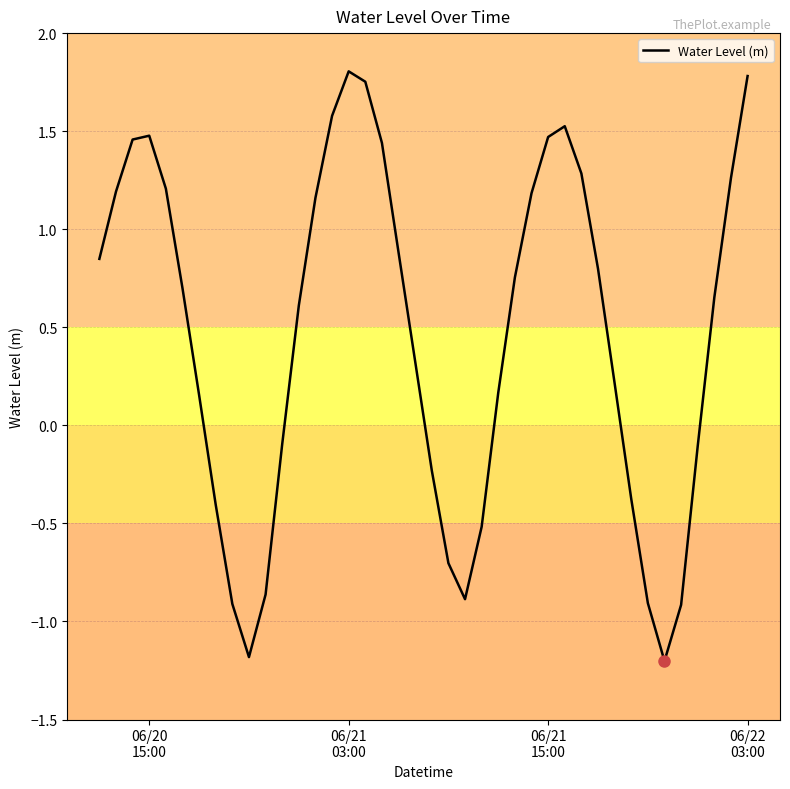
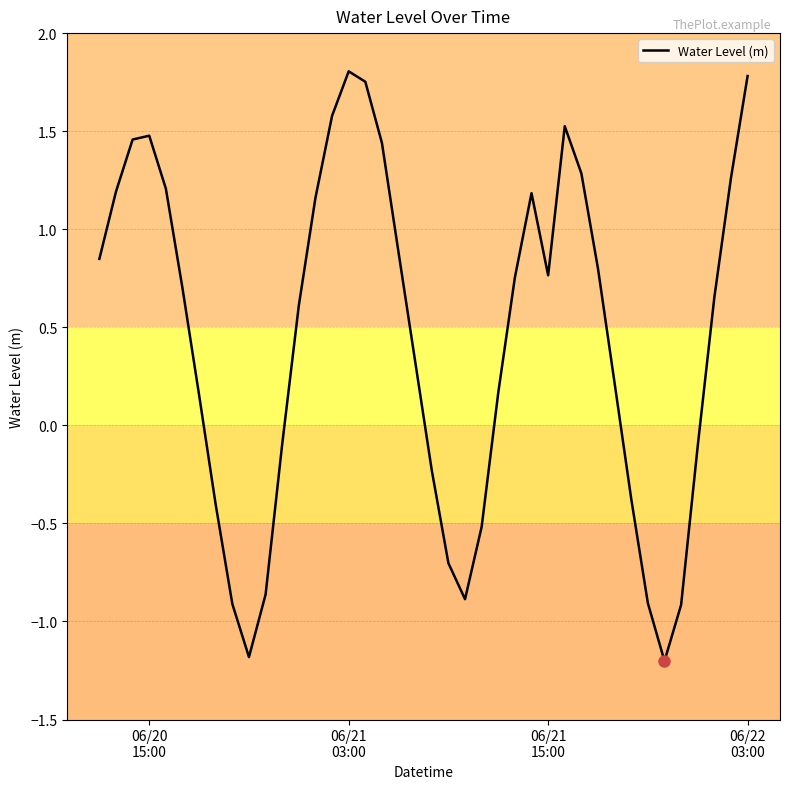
  {
    "Water Level (m)": {
      "06/20 15:00": 1.48,
      "06/21 03:00": 1.80,
-     "06/21 15:00": 1.47,
+     "06/21 15:00": 0.76,
      "06/22 03:00": 1.78
    }
  }
